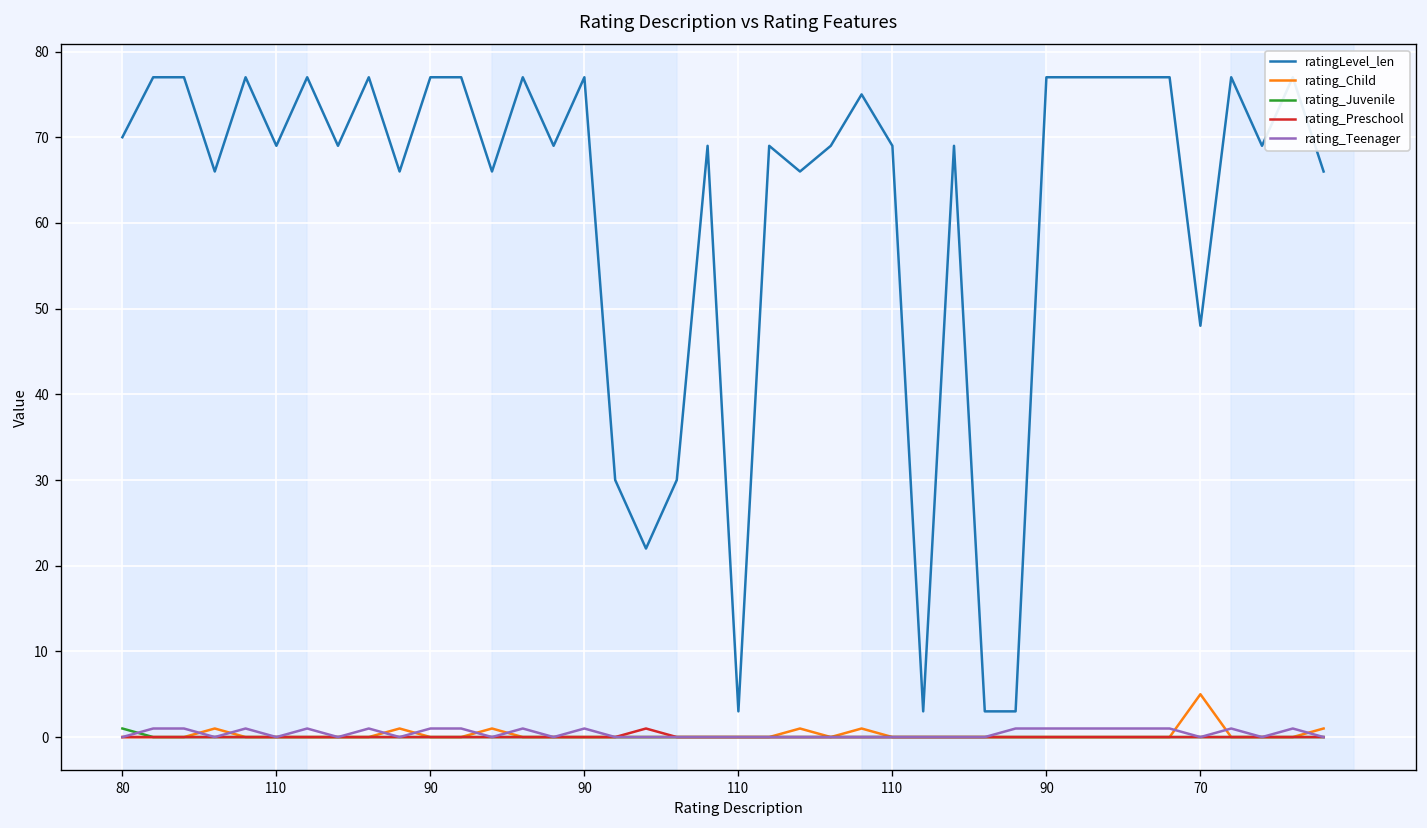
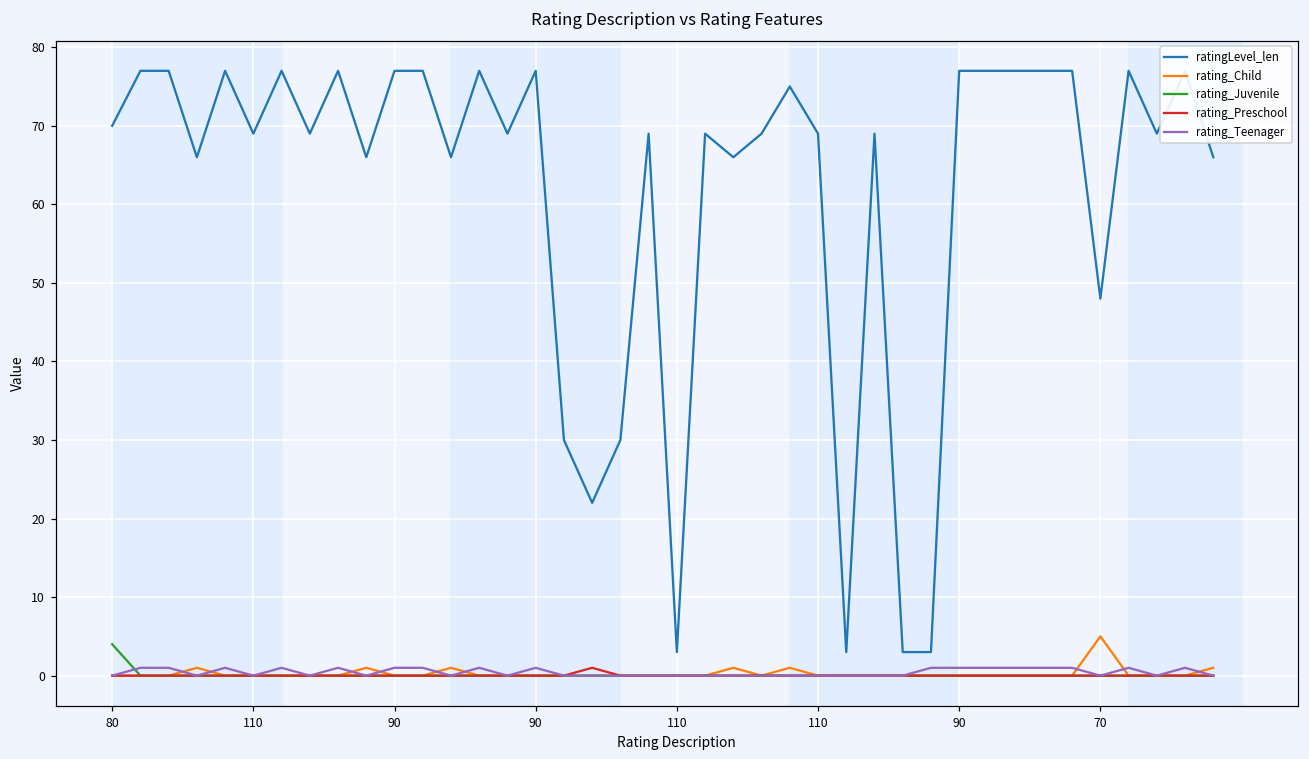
  {
    "ratingLevel_len": {
      "80": 70,
      "70": 48
    },
    "rating_Child": {
      "70": 5
    },
    "rating_Juvenile": {
-     "80": 1
+     "80": 4
    }
  }
